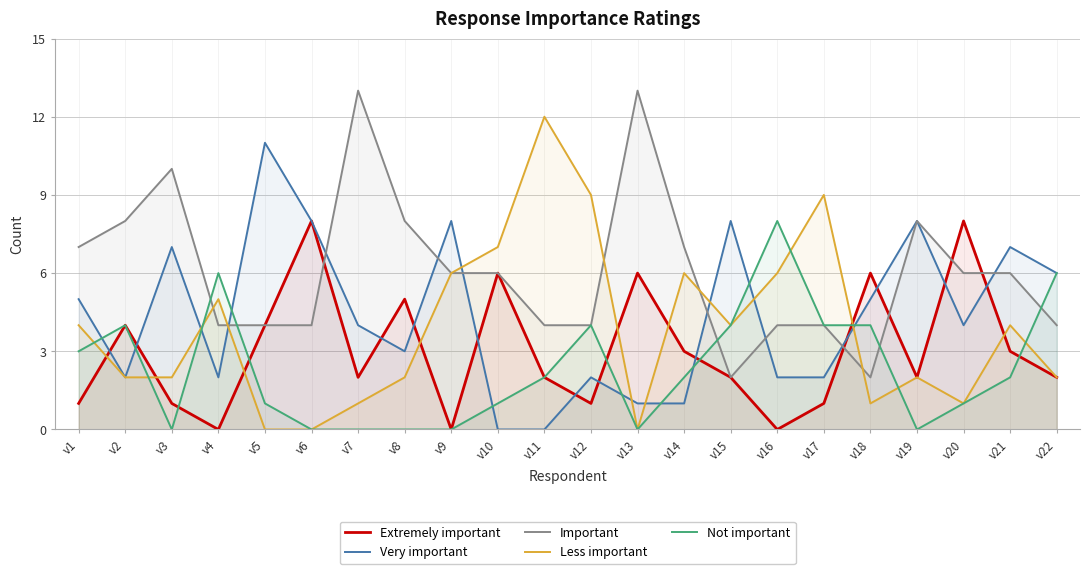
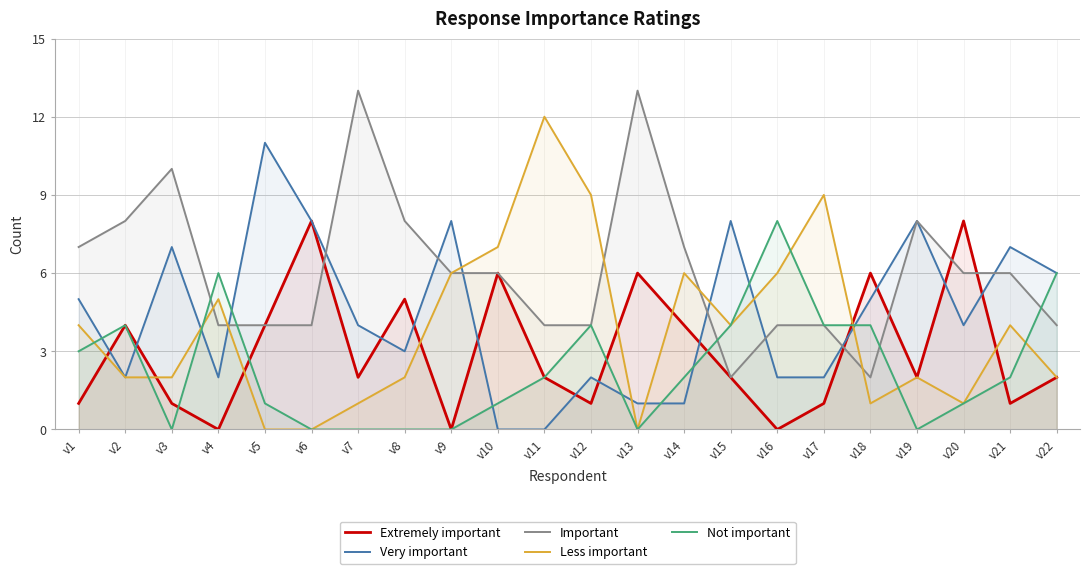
  {
    "Extremely important": {
      "v1": 1,
      "v3": 1,
      "v4": 0,
      "v7": 2,
      "v8": 5,
      "v12": 1,
      "v13": 6,
-     "v14": 3,
+     "v14": 4,
      "v16": 0,
      "v17": 1,
      "v18": 6,
      "v20": 8,
-     "v21": 3
+     "v21": 1
    },
    "Very important": {
      "v1": 5,
      "v3": 7,
      "v4": 2,
      "v5": 11,
      "v7": 4,
      "v8": 3,
      "v9": 8,
      "v10": 0,
      "v11": 0,
      "v12": 2,
      "v13": 1,
      "v14": 1,
      "v15": 8,
      "v16": 2,
      "v17": 2,
      "v18": 5,
      "v20": 4,
      "v21": 7
    },
    "Important": {
      "v1": 7,
      "v2": 8,
      "v3": 10,
      "v4": 4,
      "v6": 4,
      "v7": 13,
      "v8": 8,
      "v11": 4,
      "v13": 13,
      "v14": 7,
      "v16": 4,
      "v18": 2,
      "v20": 6,
      "v21": 6,
      "v22": 4
    },
    "Less important": {
      "v1": 4,
      "v3": 2,
      "v4": 5,
      "v5": 0,
      "v7": 1,
      "v8": 2,
      "v10": 7,
      "v11": 12,
      "v12": 9,
      "v14": 6,
      "v16": 6,
      "v17": 9,
      "v18": 1,
      "v21": 4
    },
    "Not important": {
      "v1": 3,
      "v3": 0,
      "v4": 6,
      "v5": 1,
      "v7": 0,
      "v8": 0,
      "v10": 1,
      "v14": 2,
      "v16": 8,
      "v18": 4,
      "v19": 0,
      "v21": 2
    }
  }
